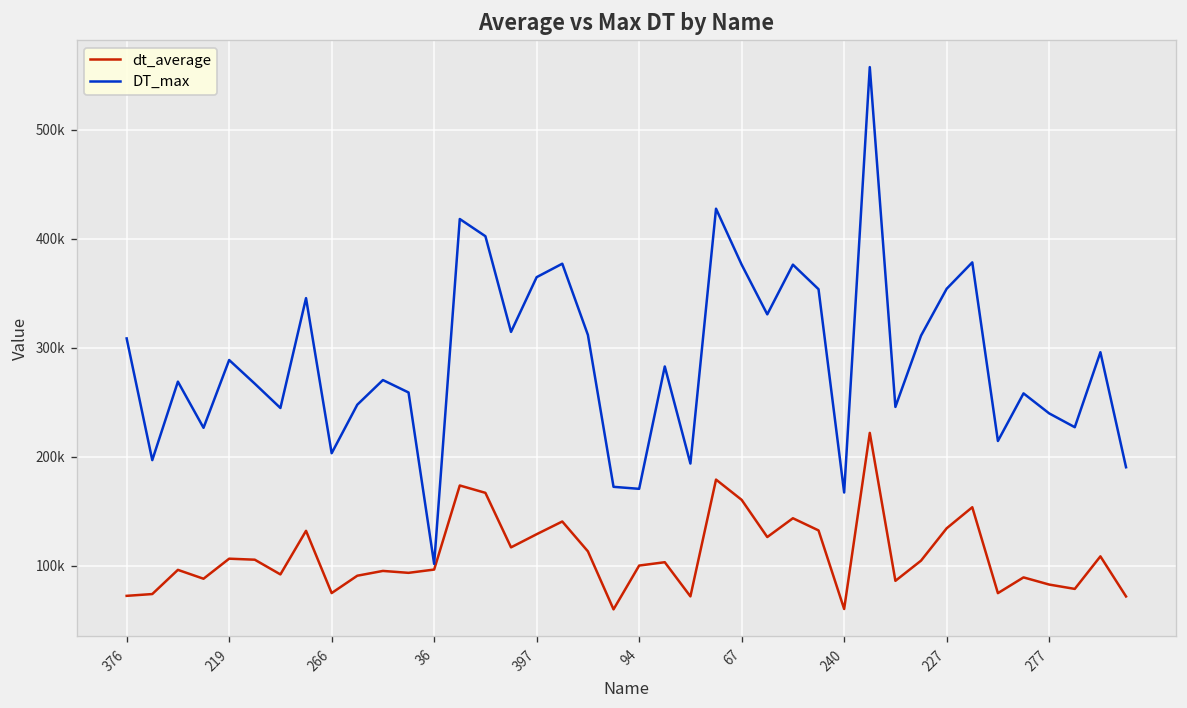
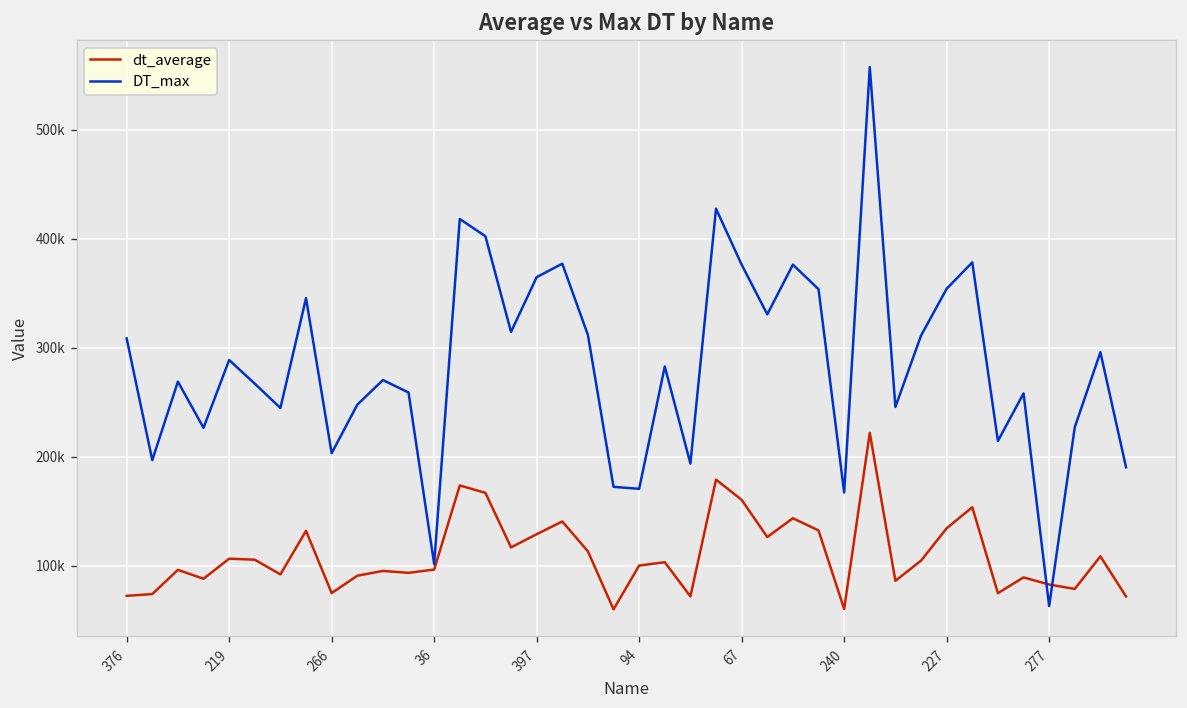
  {
    "dt_average": {
      "376": 70000,
      "219": 110000,
      "266": 70000,
      "36": 100000,
      "397": 130000,
      "94": 100000,
      "67": 160000,
      "240": 60000,
      "227": 130000,
      "277": 80000
    },
    "DT_max": {
      "376": 310000,
      "219": 290000,
      "266": 200000,
      "36": 100000,
      "397": 360000,
      "94": 170000,
      "67": 380000,
      "240": 170000,
      "227": 350000,
-     "277": 240000
+     "277": 60000
    }
  }
